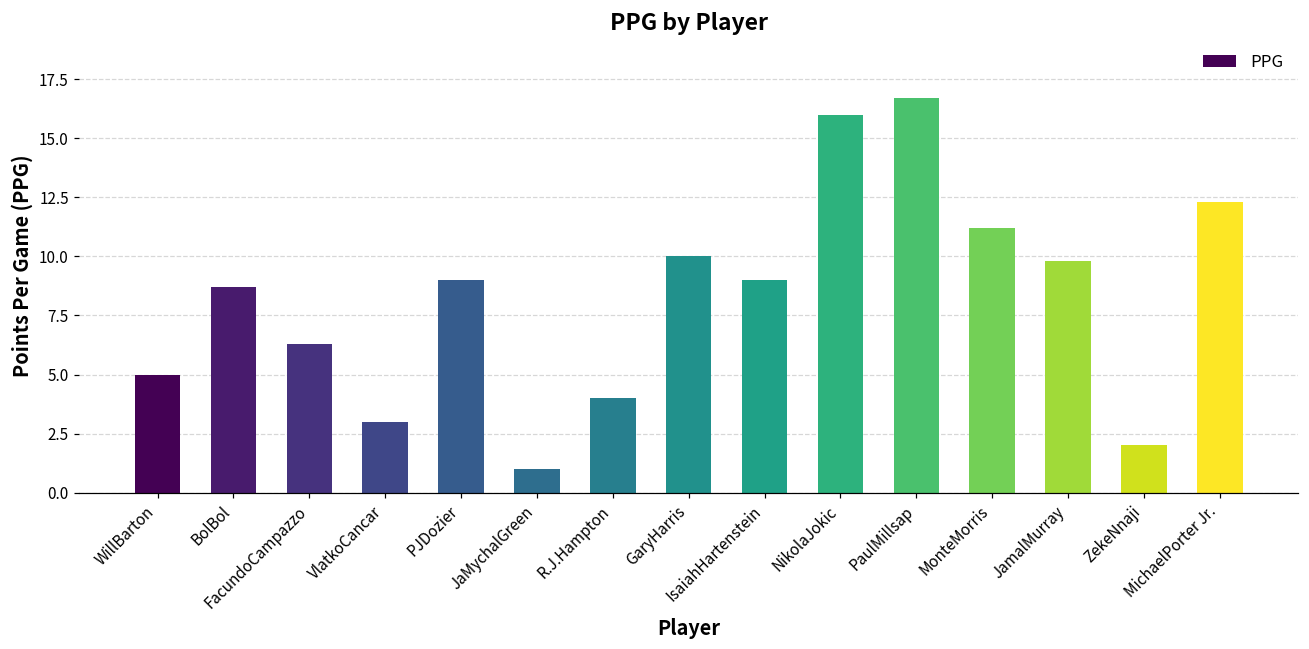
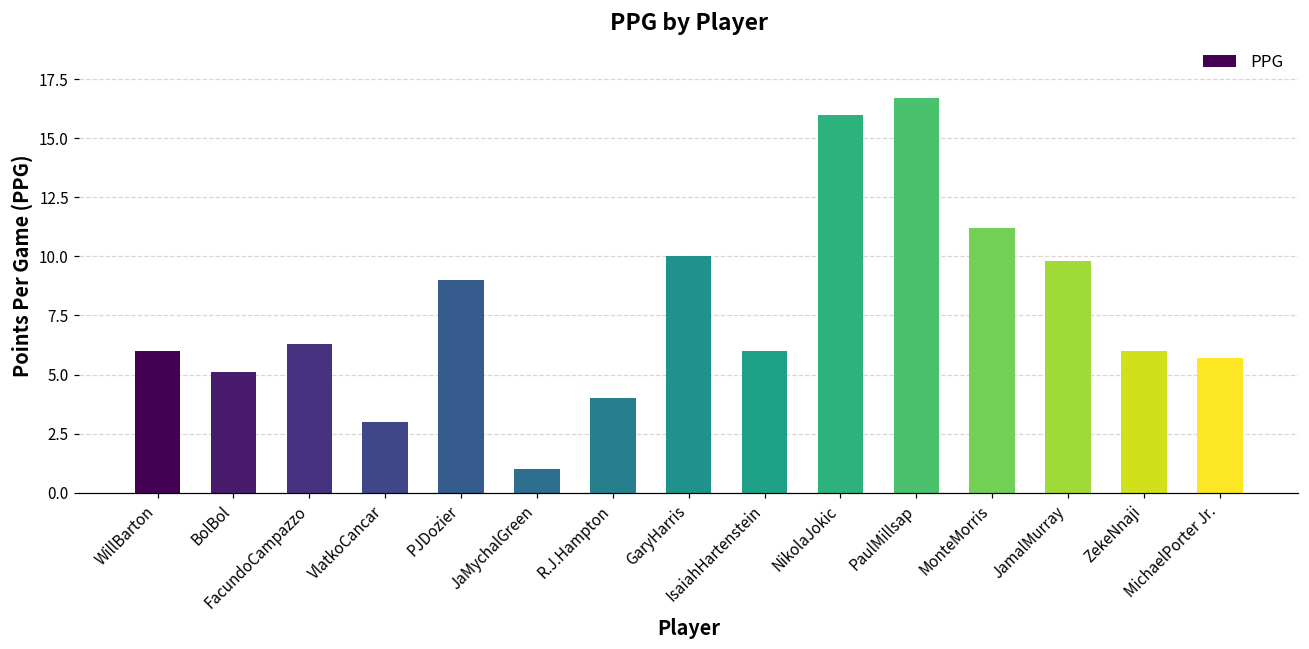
  {
-   "WillBarton": 5,
-   "BolBol": 8.7,
+   "WillBarton": 6,
+   "BolBol": 5.1,
    "FacundoCampazzo": 6.3,
    "VlatkoCancar": 3.0,
    "PJDozier": 9.0,
    "JaMychalGreen": 1.0,
    "R.J.Hampton": 4.0,
    "GaryHarris": 10.0,
-   "IsaiahHartenstein": 9,
+   "IsaiahHartenstein": 6,
    "NikolaJokic": 16.0,
    "PaulMillsap": 16.7,
    "MonteMorris": 11.2,
    "JamalMurray": 9.8,
-   "ZekeNnaji": 2,
-   "MichaelPorter Jr.": 12.3
+   "ZekeNnaji": 6,
+   "MichaelPorter Jr.": 5.7
  }
